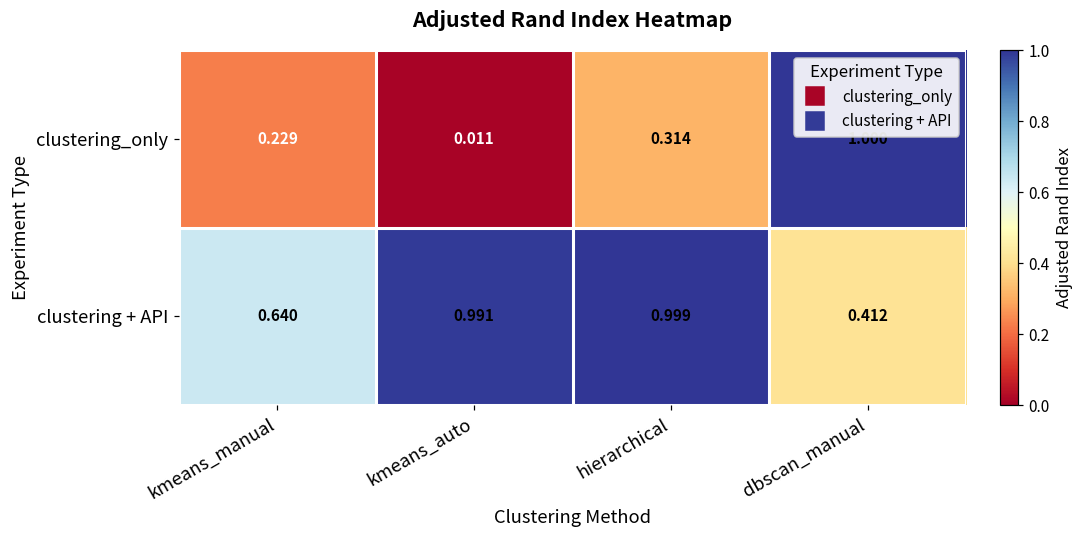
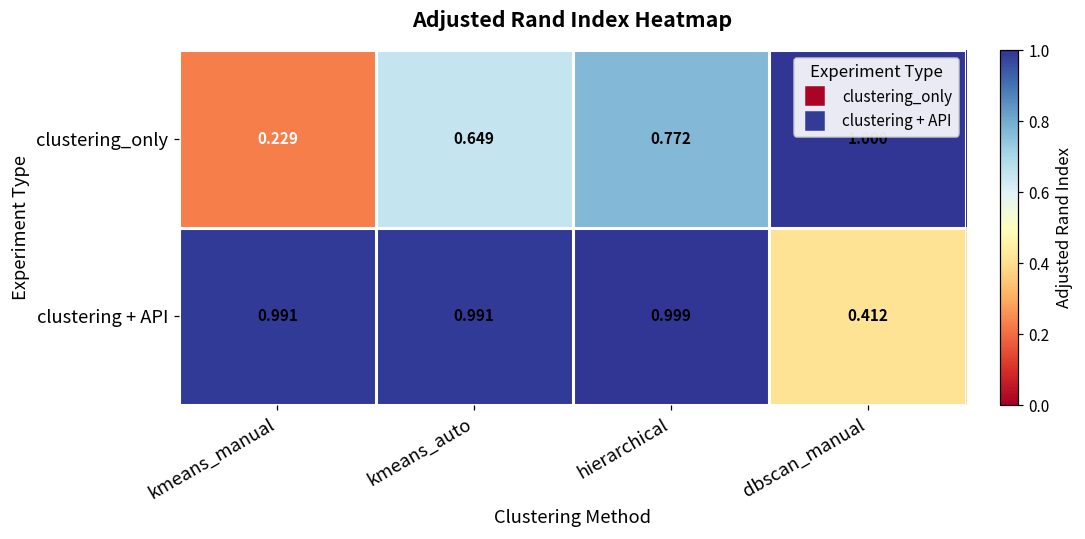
  {
    "clustering_only": {
      "kmeans_manual": 0.229,
-     "kmeans_auto": 0.011,
-     "hierarchical": 0.314
+     "kmeans_auto": 0.649,
+     "hierarchical": 0.772
    },
    "clustering + API": {
-     "kmeans_manual": 0.640,
+     "kmeans_manual": 0.991,
      "kmeans_auto": 0.991,
      "hierarchical": 0.999,
      "dbscan_manual": 0.412
    }
  }
